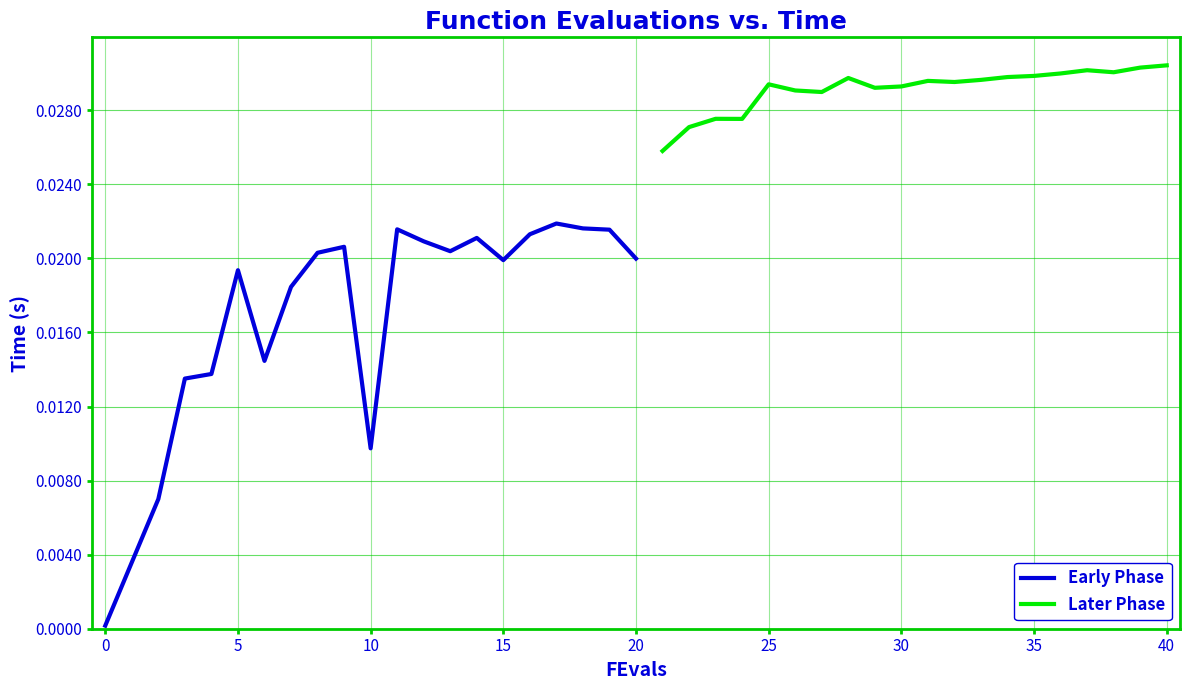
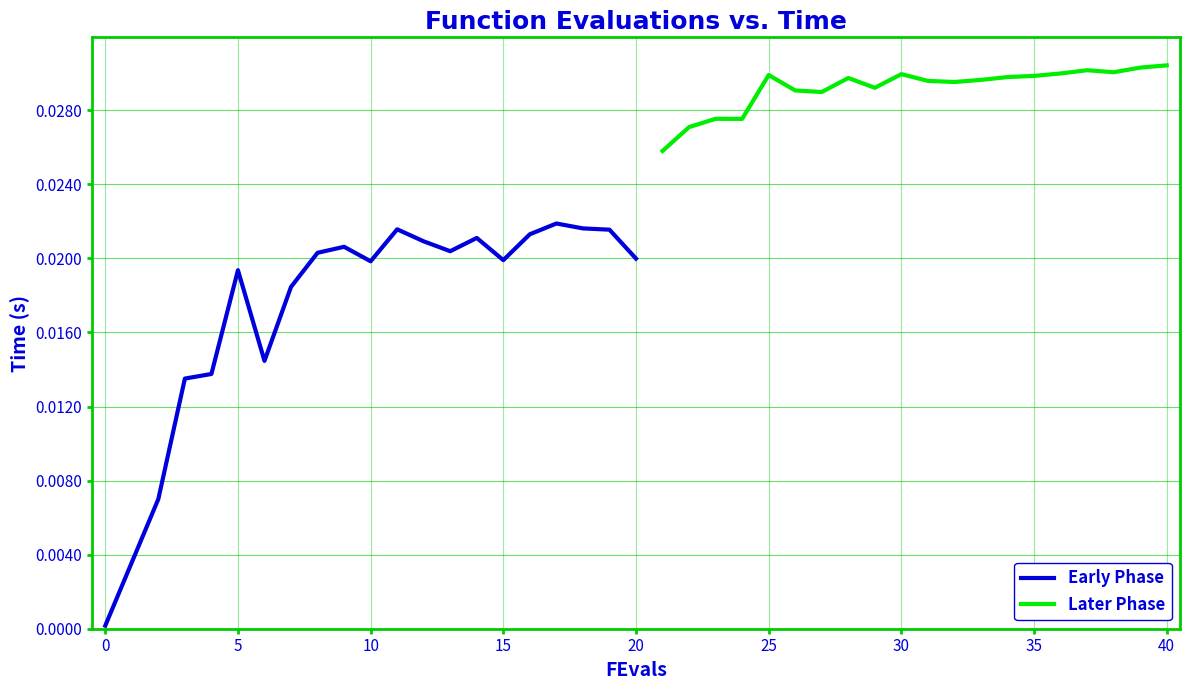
  {
    "Early Phase": {
      "0": 0.0002,
      "5": 0.0194,
-     "10": 0.0097,
+     "10": 0.0198,
      "15": 0.0199,
      "20": 0.0200
    },
    "Later Phase": {
-     "25": 0.0294,
-     "30": 0.0293,
+     "25": 0.0299,
+     "30": 0.0300,
      "35": 0.0299,
      "40": 0.0304
    }
  }
